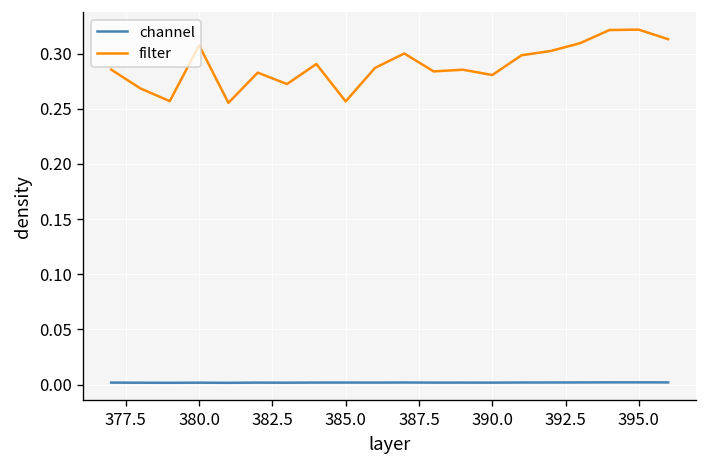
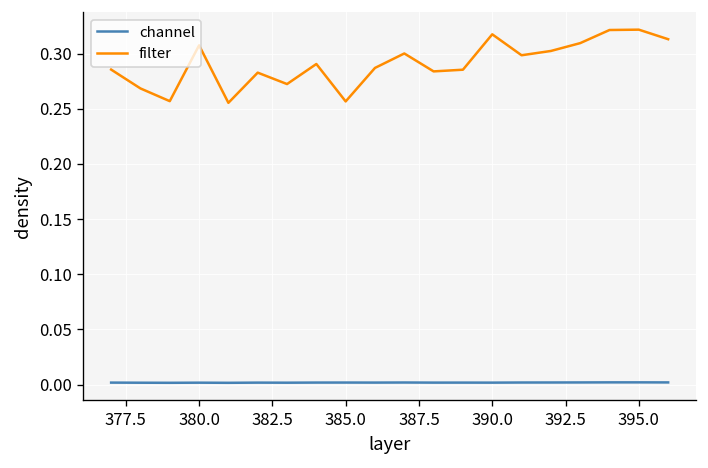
  {
    "channel": {
      "380.0": 0.00,
      "385.0": 0.00,
      "390.0": 0.00,
      "395.0": 0.00
    },
    "filter": {
      "385.0": 0.26,
-     "390.0": 0.28,
+     "390.0": 0.32,
      "395.0": 0.32
    }
  }
